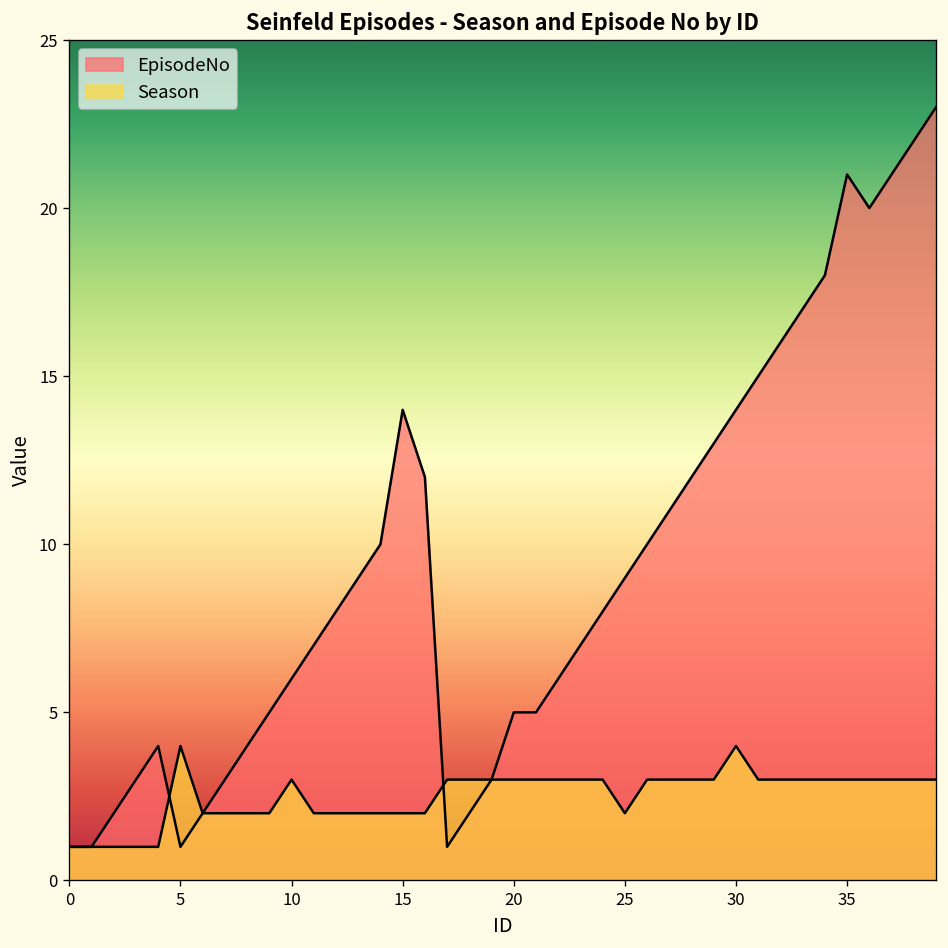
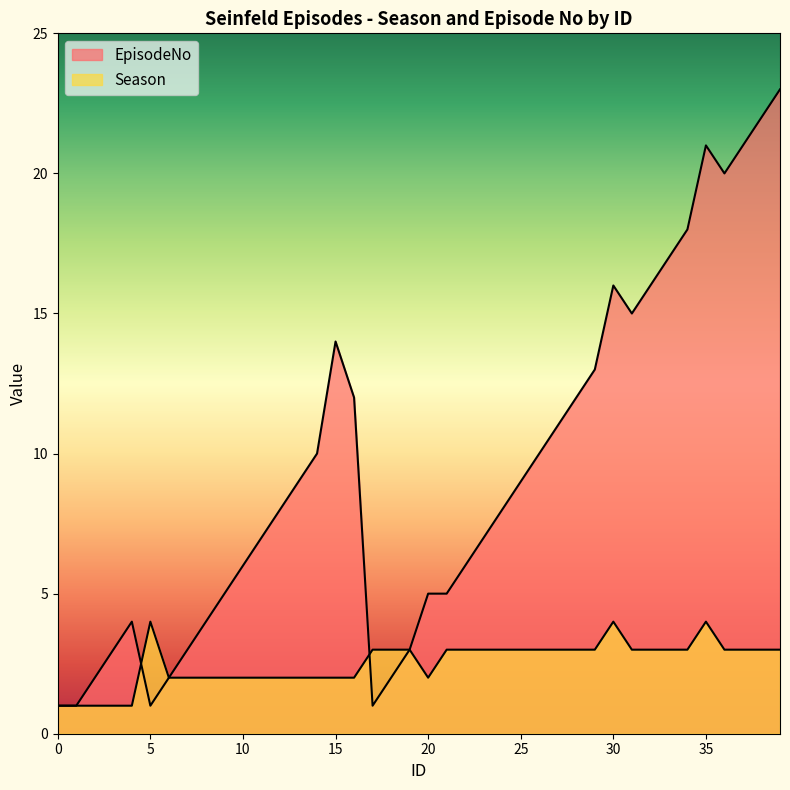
  {
    "EpisodeNo": {
      "5": 1,
      "10": 6,
      "15": 14,
      "20": 5,
      "25": 9,
-     "30": 14,
+     "30": 16,
      "35": 21
    },
    "Season": {
      "5": 4,
-     "10": 3,
+     "10": 2,
      "15": 2,
-     "20": 3,
-     "25": 2,
+     "20": 2,
+     "25": 3,
      "30": 4,
-     "35": 3
+     "35": 4
    }
  }
